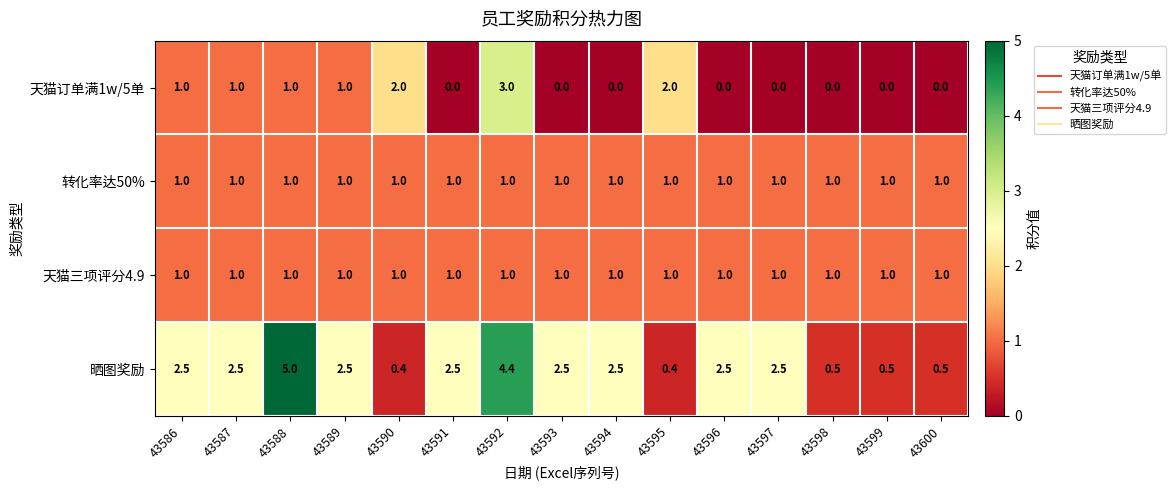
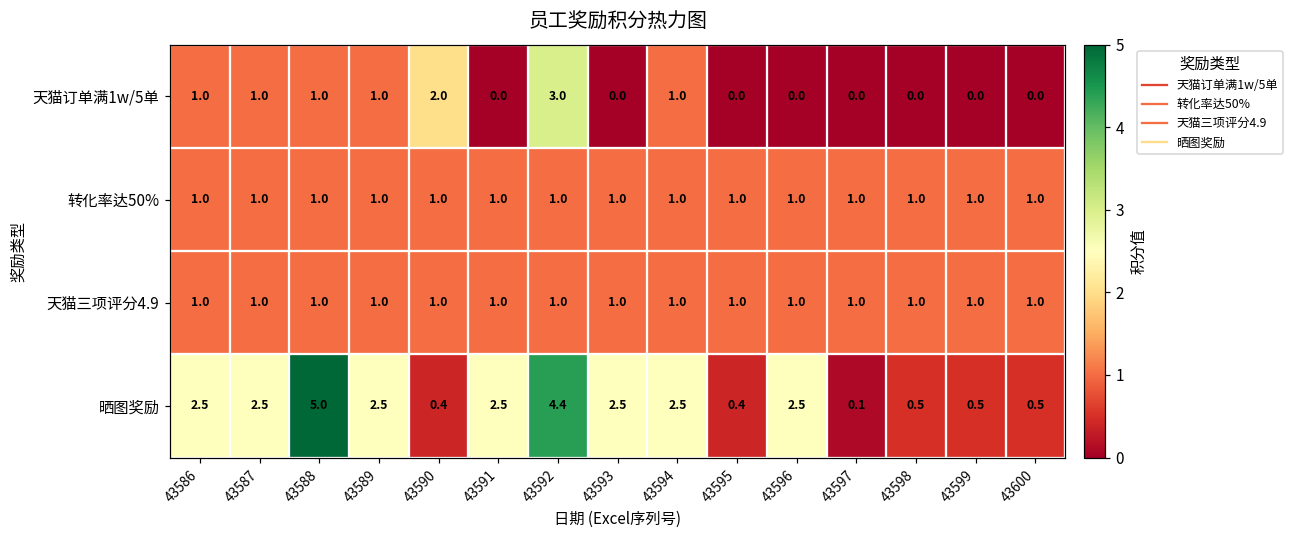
  {
    "天猫订单满1w/5单": {
      "43586": 1.0,
      "43587": 1.0,
      "43588": 1.0,
      "43589": 1.0,
      "43590": 2.0,
      "43591": 0.0,
      "43592": 3.0,
      "43593": 0.0,
-     "43594": 0.0,
-     "43595": 2.0,
+     "43594": 1.0,
+     "43595": 0.0,
      "43596": 0.0,
      "43597": 0.0,
      "43598": 0.0,
      "43599": 0.0,
      "43600": 0.0
    },
    "转化率达50%": {
      "43586": 1.0,
      "43587": 1.0,
      "43588": 1.0,
      "43589": 1.0,
      "43590": 1.0,
      "43591": 1.0,
      "43592": 1.0,
      "43593": 1.0,
      "43594": 1.0,
      "43595": 1.0,
      "43596": 1.0,
      "43597": 1.0,
      "43598": 1.0,
      "43599": 1.0,
      "43600": 1.0
    },
    "天猫三项评分4.9": {
      "43586": 1.0,
      "43587": 1.0,
      "43588": 1.0,
      "43589": 1.0,
      "43590": 1.0,
      "43591": 1.0,
      "43592": 1.0,
      "43593": 1.0,
      "43594": 1.0,
      "43595": 1.0,
      "43596": 1.0,
      "43597": 1.0,
      "43598": 1.0,
      "43599": 1.0,
      "43600": 1.0
    },
    "晒图奖励": {
      "43586": 2.5,
      "43587": 2.5,
      "43588": 5.0,
      "43589": 2.5,
      "43590": 0.4,
      "43591": 2.5,
      "43592": 4.4,
      "43593": 2.5,
      "43594": 2.5,
      "43595": 0.4,
      "43596": 2.5,
-     "43597": 2.5,
+     "43597": 0.1,
      "43598": 0.5,
      "43599": 0.5,
      "43600": 0.5
    }
  }
